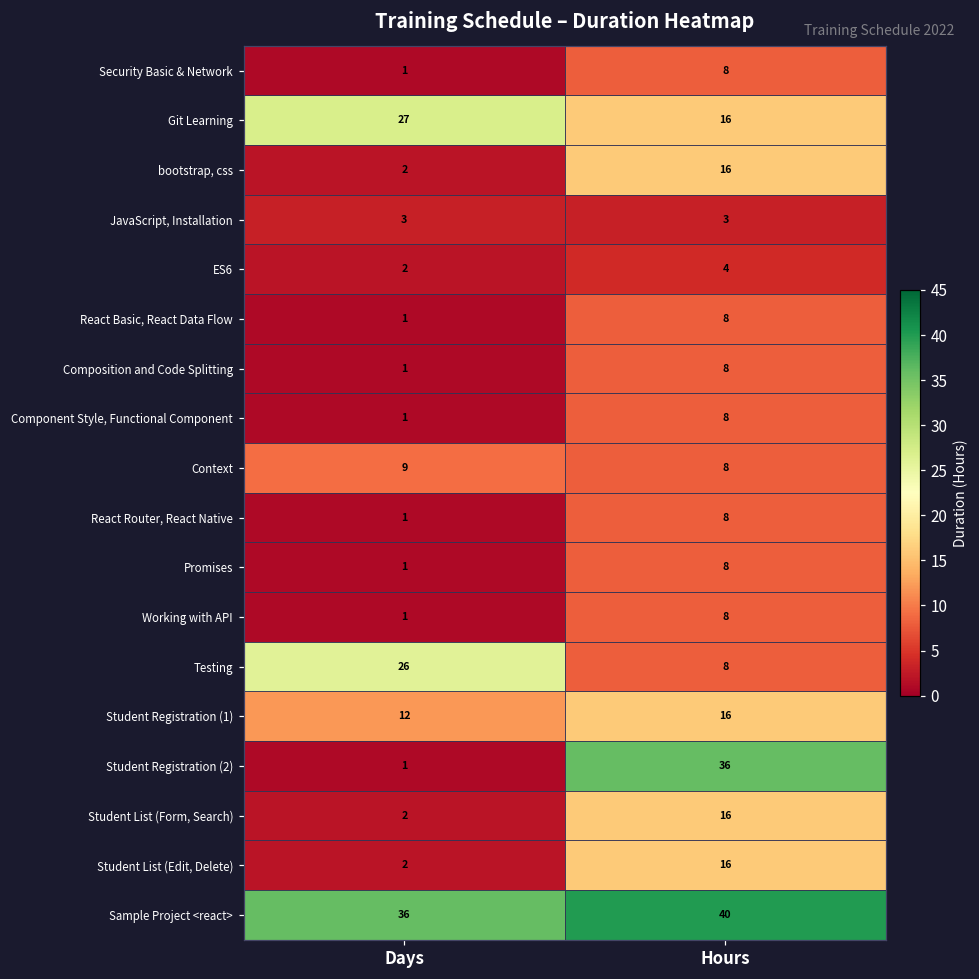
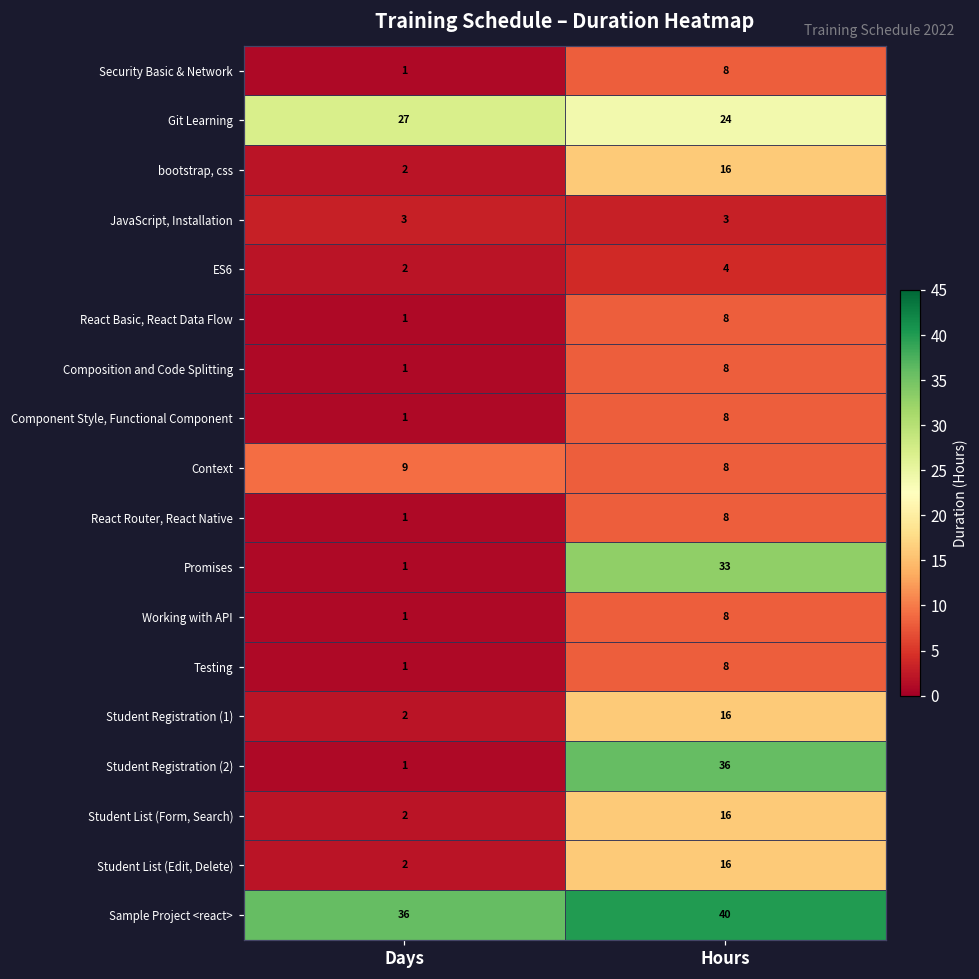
  {
    "Security Basic & Network": {
      "Days": 1,
      "Hours": 8
    },
    "Git Learning": {
      "Days": 27,
-     "Hours": 16
+     "Hours": 24
    },
    "bootstrap, css": {
      "Days": 2,
      "Hours": 16
    },
    "JavaScript, Installation": {
      "Days": 3,
      "Hours": 3
    },
    "ES6": {
      "Days": 2,
      "Hours": 4
    },
    "React Basic, React Data Flow": {
      "Days": 1,
      "Hours": 8
    },
    "Composition and Code Splitting": {
      "Days": 1,
      "Hours": 8
    },
    "Component Style, Functional Component": {
      "Days": 1,
      "Hours": 8
    },
    "Context": {
      "Days": 9,
      "Hours": 8
    },
    "React Router, React Native": {
      "Days": 1,
      "Hours": 8
    },
    "Promises": {
      "Days": 1,
-     "Hours": 8
+     "Hours": 33
    },
    "Working with API": {
      "Days": 1,
      "Hours": 8
    },
    "Testing": {
-     "Days": 26,
+     "Days": 1,
      "Hours": 8
    },
    "Student Registration (1)": {
-     "Days": 12,
+     "Days": 2,
      "Hours": 16
    },
    "Student Registration (2)": {
      "Days": 1,
      "Hours": 36
    },
    "Student List (Form, Search)": {
      "Days": 2,
      "Hours": 16
    },
    "Student List (Edit, Delete)": {
      "Days": 2,
      "Hours": 16
    },
    "Sample Project <react>": {
      "Days": 36,
      "Hours": 40
    }
  }
